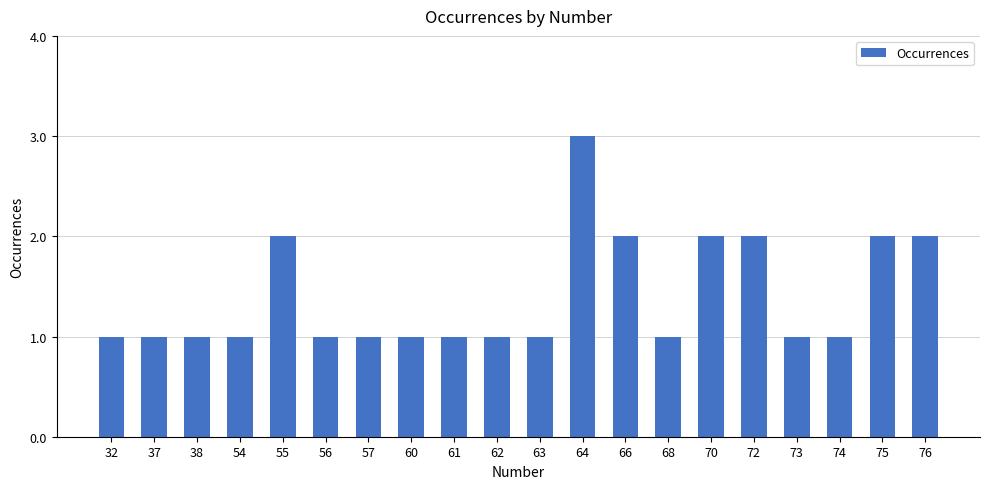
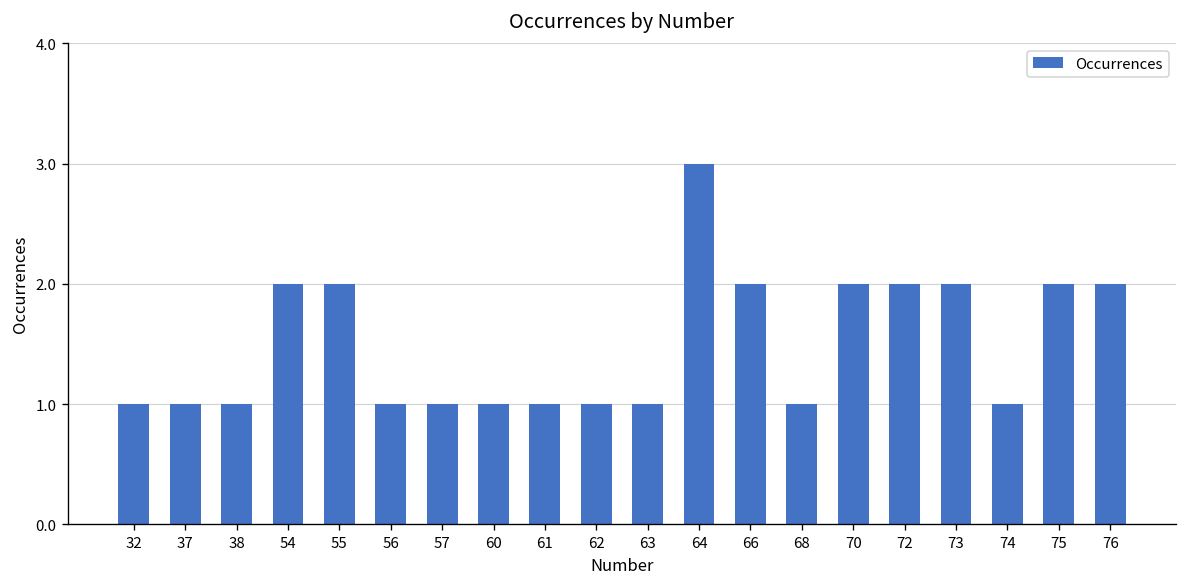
  {
    "32": 1,
    "37": 1,
    "38": 1,
-   "54": 1,
+   "54": 2,
    "55": 2,
    "56": 1,
    "57": 1,
    "60": 1,
    "61": 1,
    "62": 1,
    "63": 1,
    "64": 3,
    "66": 2,
    "68": 1,
    "70": 2,
    "72": 2,
-   "73": 1,
+   "73": 2,
    "74": 1,
    "75": 2,
    "76": 2
  }
